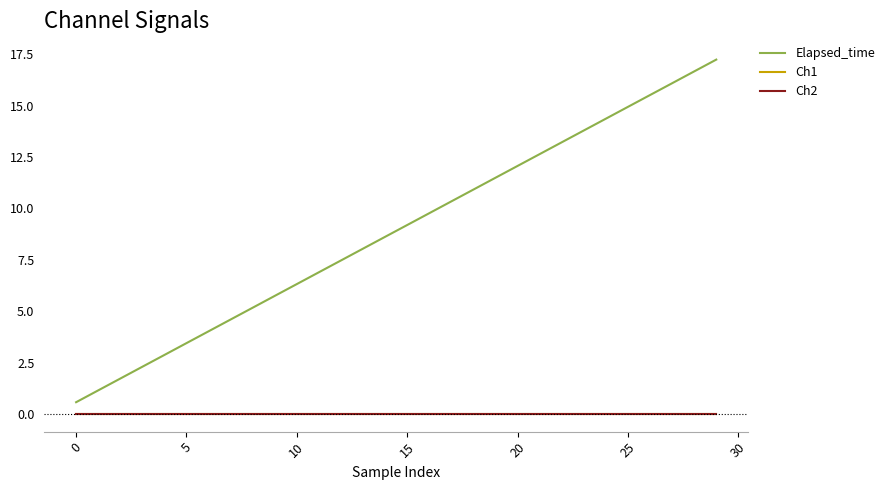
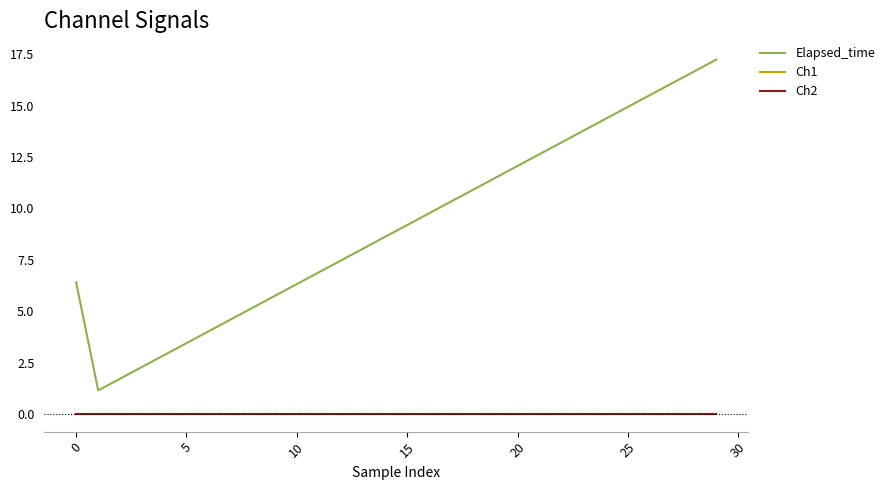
  {
    "Elapsed_time": {
-     "0": 0.6,
+     "0": 6.4,
      "5": 3.4,
      "10": 6.3,
      "15": 9.2,
      "20": 12.1,
      "25": 14.9
    },
    "Ch2": {
      "0": 0.0,
      "5": 0.0,
      "10": 0.0,
      "15": 0.0,
      "20": 0.0,
      "25": 0.0
    }
  }
